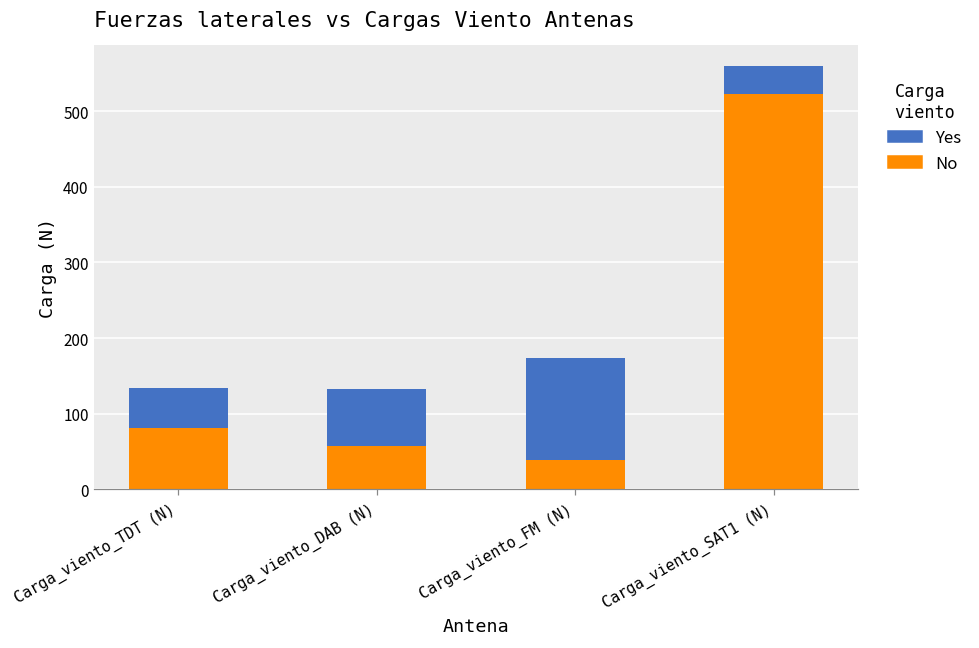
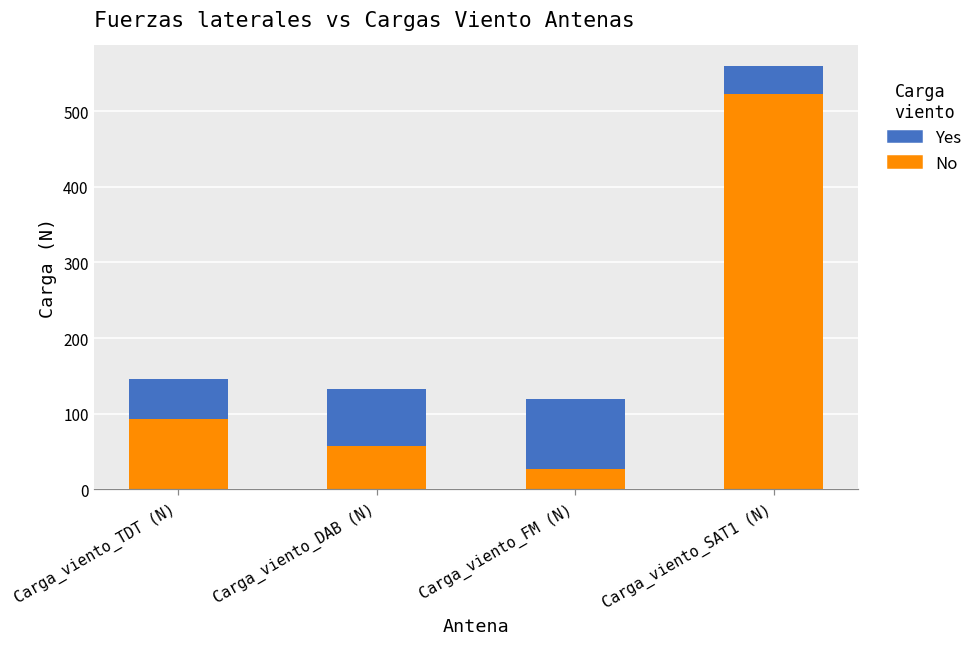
  {
    "No": {
-     "Carga_viento_TDT (N)": 80,
+     "Carga_viento_TDT (N)": 90,
      "Carga_viento_DAB (N)": 60,
-     "Carga_viento_FM (N)": 40,
+     "Carga_viento_FM (N)": 30,
      "Carga_viento_SAT1 (N)": 520
    },
    "Yes": {
      "Carga_viento_TDT (N)": 50,
      "Carga_viento_DAB (N)": 80,
-     "Carga_viento_FM (N)": 130,
+     "Carga_viento_FM (N)": 90,
      "Carga_viento_SAT1 (N)": 40
    }
  }
